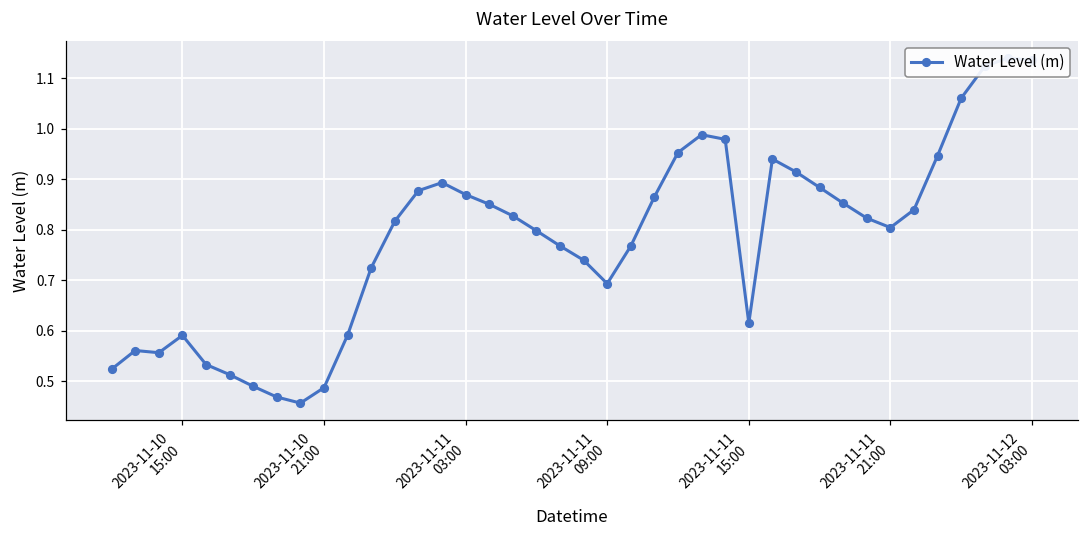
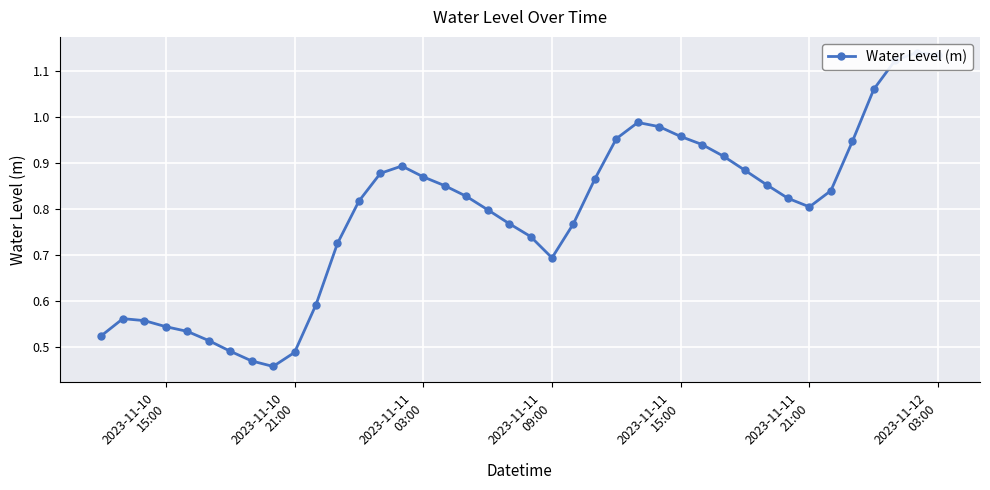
  {
-   "2023-11-10 15:00": 0.59,
+   "2023-11-10 15:00": 0.54,
    "2023-11-10 21:00": 0.49,
    "2023-11-11 03:00": 0.87,
    "2023-11-11 09:00": 0.69,
-   "2023-11-11 15:00": 0.62,
+   "2023-11-11 15:00": 0.96,
    "2023-11-11 21:00": 0.80
  }
